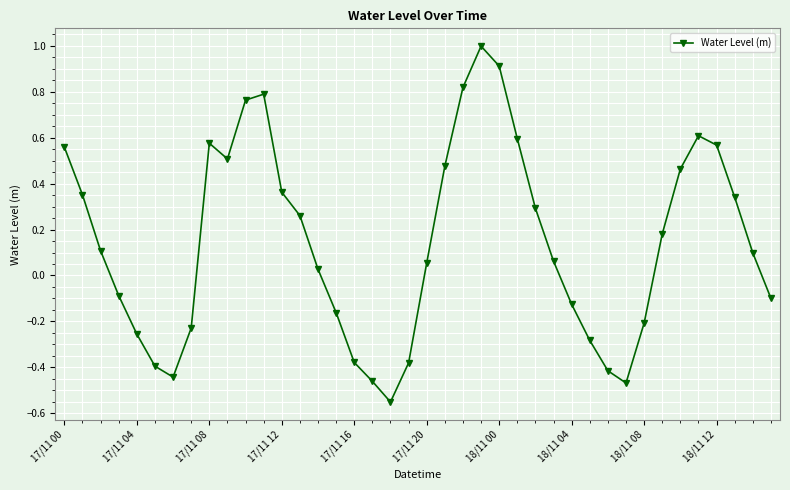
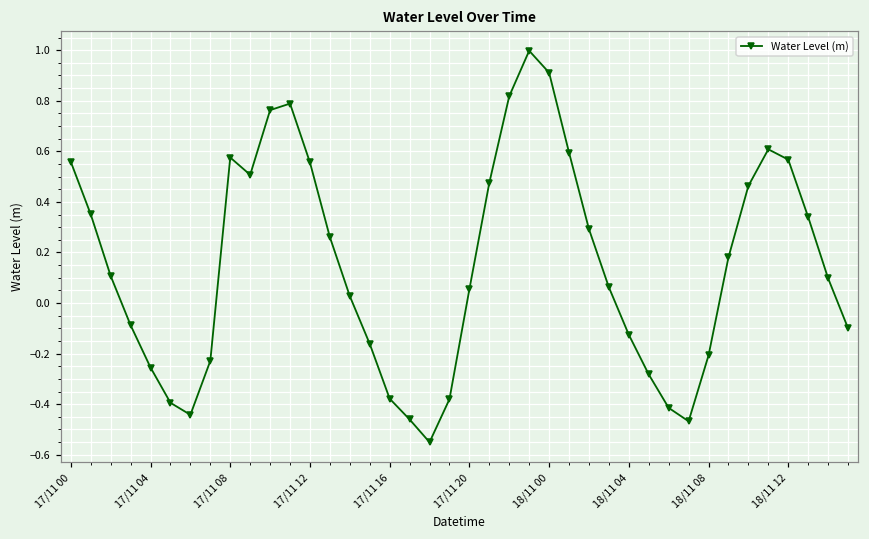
  {
    "17/11 00": 0.56,
    "17/11 04": -0.25,
    "17/11 08": 0.58,
-   "17/11 12": 0.36,
+   "17/11 12": 0.56,
    "17/11 16": -0.38,
    "17/11 20": 0.05,
    "18/11 00": 0.91,
    "18/11 04": -0.13,
    "18/11 08": -0.21,
    "18/11 12": 0.57
  }
